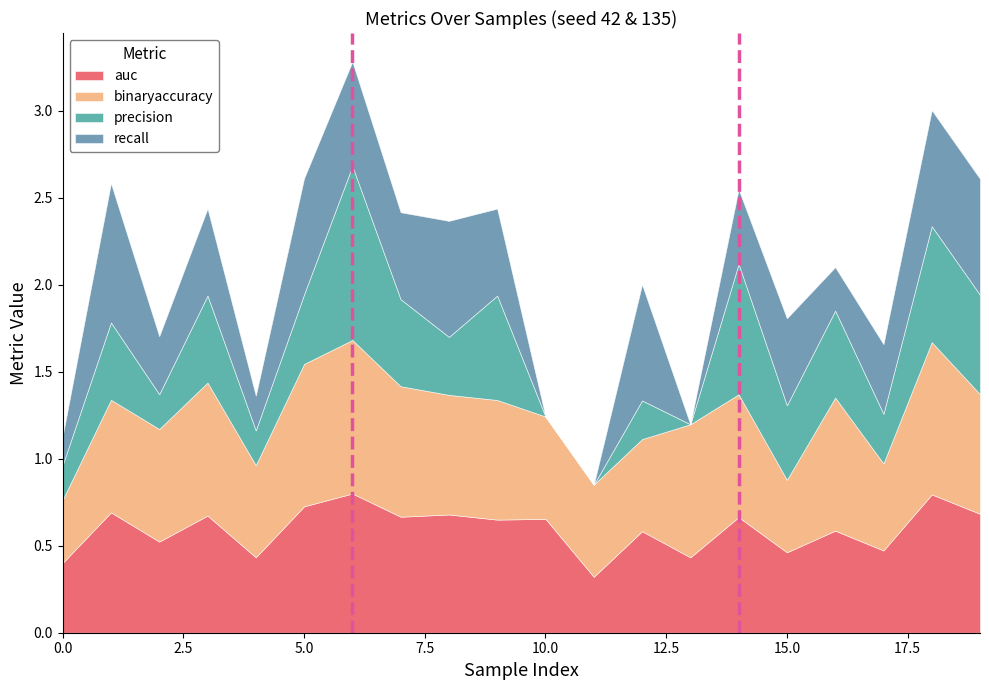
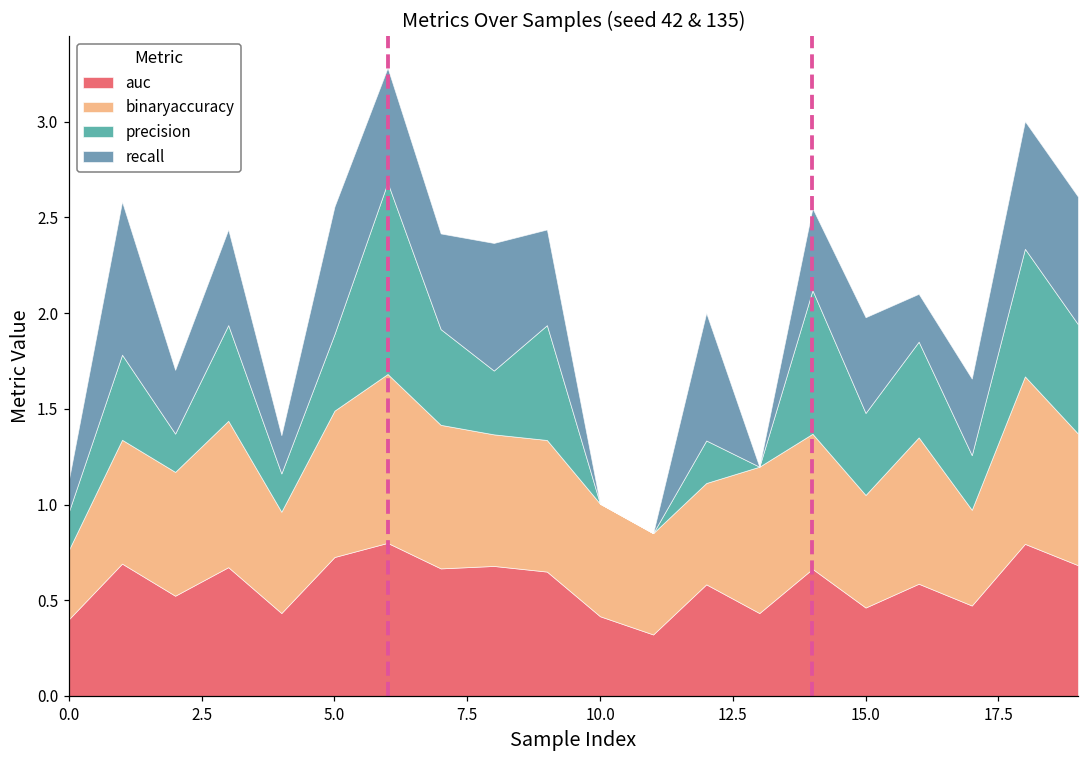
  {
    "auc": {
      "0.0": 0.40,
      "5.0": 0.73,
-     "10.0": 0.65,
+     "10.0": 0.42,
      "15.0": 0.46
    },
    "binaryaccuracy": {
      "0.0": 0.36,
-     "5.0": 0.82,
-     "15.0": 0.42
+     "5.0": 0.76,
+     "15.0": 0.59
    }
  }
